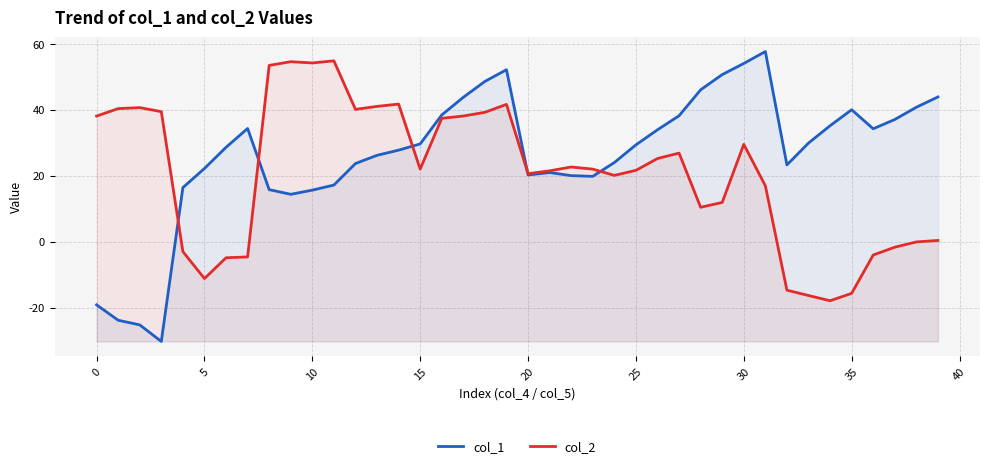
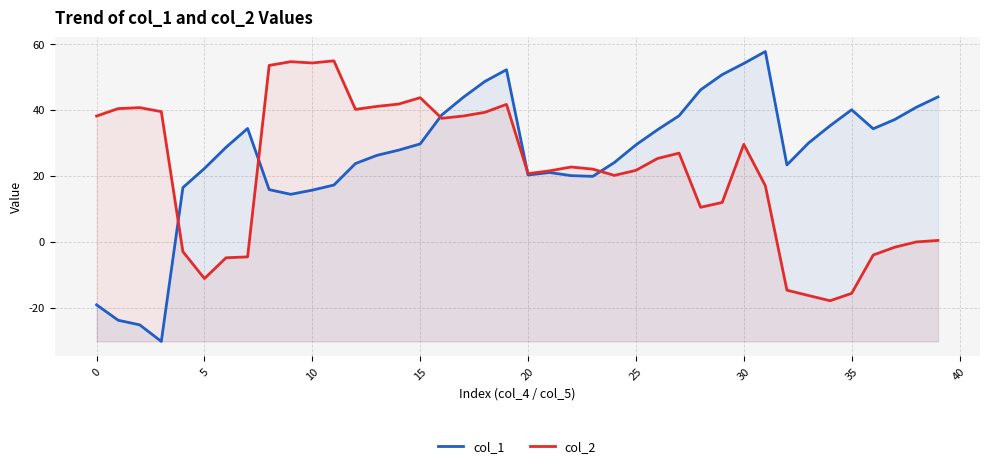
  {
    "col_1": {
      "0": -19,
      "5": 22,
      "10": 16,
      "15": 30,
      "25": 29,
      "30": 54,
      "35": 40
    },
    "col_2": {
      "0": 38,
      "5": -11,
      "10": 54,
-     "15": 22,
+     "15": 44,
      "25": 22,
      "30": 29,
      "35": -16
    }
  }
